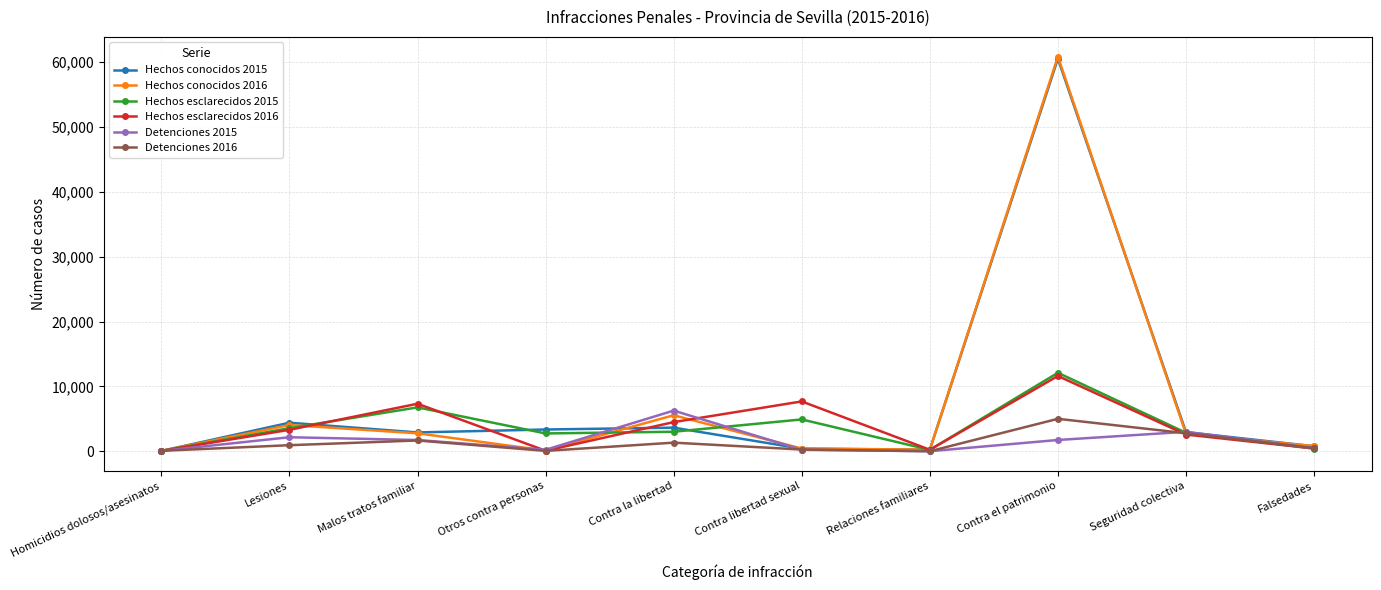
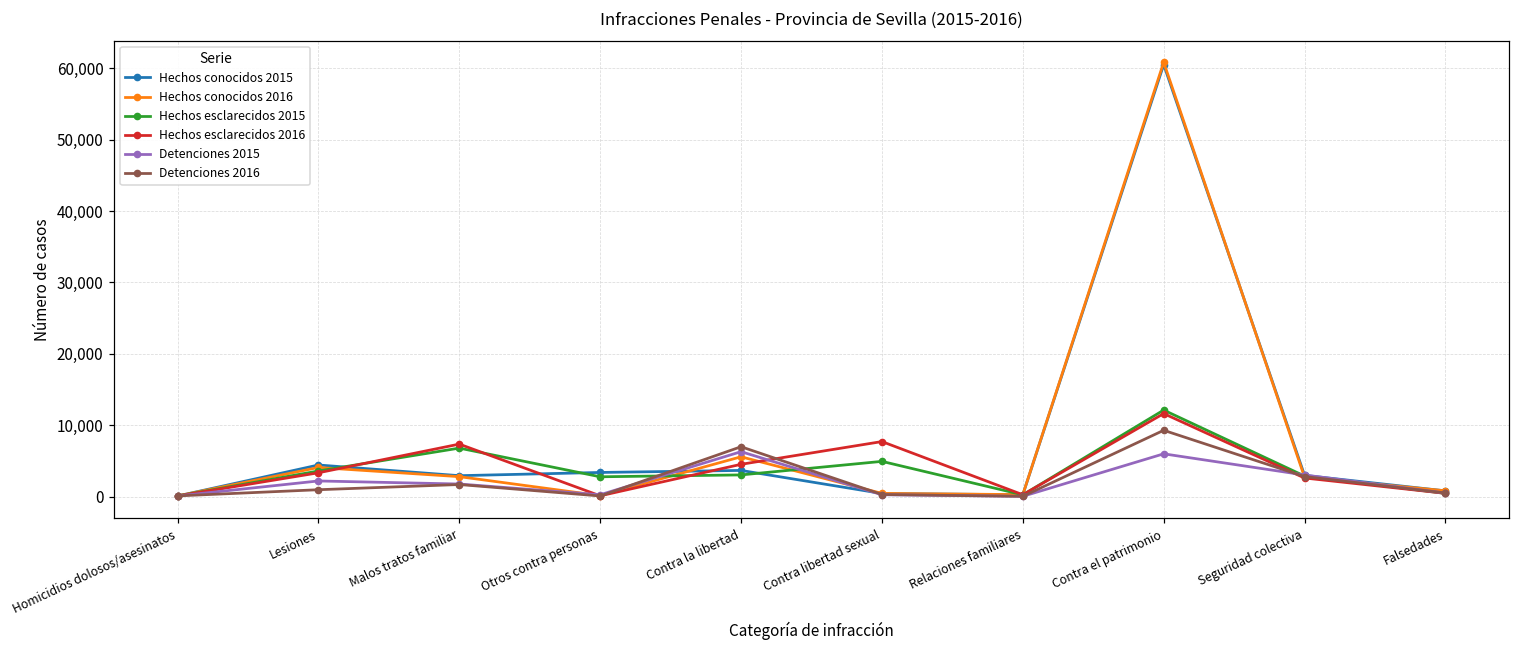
  {
    "Hechos conocidos 2015": {
      "Otros contra personas": "3,000",
      "Contra la libertad": "4,000"
    },
    "Hechos conocidos 2016": {
      "Contra la libertad": "6,000"
    },
    "Hechos esclarecidos 2015": {
      "Malos tratos familiar": "7,000",
      "Otros contra personas": "3,000",
      "Contra la libertad": "3,000",
      "Contra libertad sexual": "5,000",
      "Contra el patrimonio": "12,000"
    },
    "Hechos esclarecidos 2016": {
      "Malos tratos familiar": "7,000",
      "Contra la libertad": "5,000",
      "Contra libertad sexual": "8,000",
      "Contra el patrimonio": "12,000"
    },
    "Detenciones 2015": {
      "Lesiones": "2,000",
      "Contra la libertad": "6,000",
-     "Contra el patrimonio": "2,000"
+     "Contra el patrimonio": "6,000"
    },
    "Detenciones 2016": {
      "Lesiones": "1,000",
-     "Contra la libertad": "1,000",
-     "Contra el patrimonio": "5,000"
+     "Contra la libertad": "7,000",
+     "Contra el patrimonio": "9,000"
    }
  }
